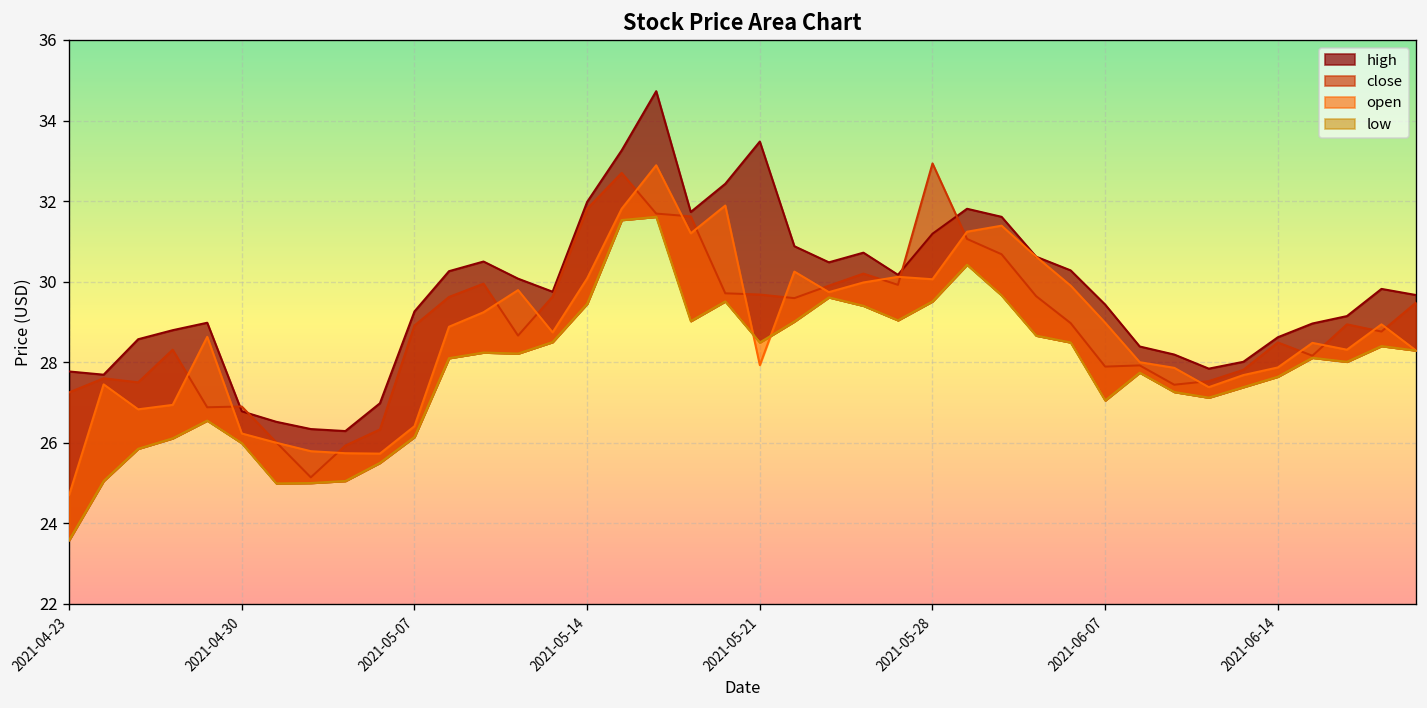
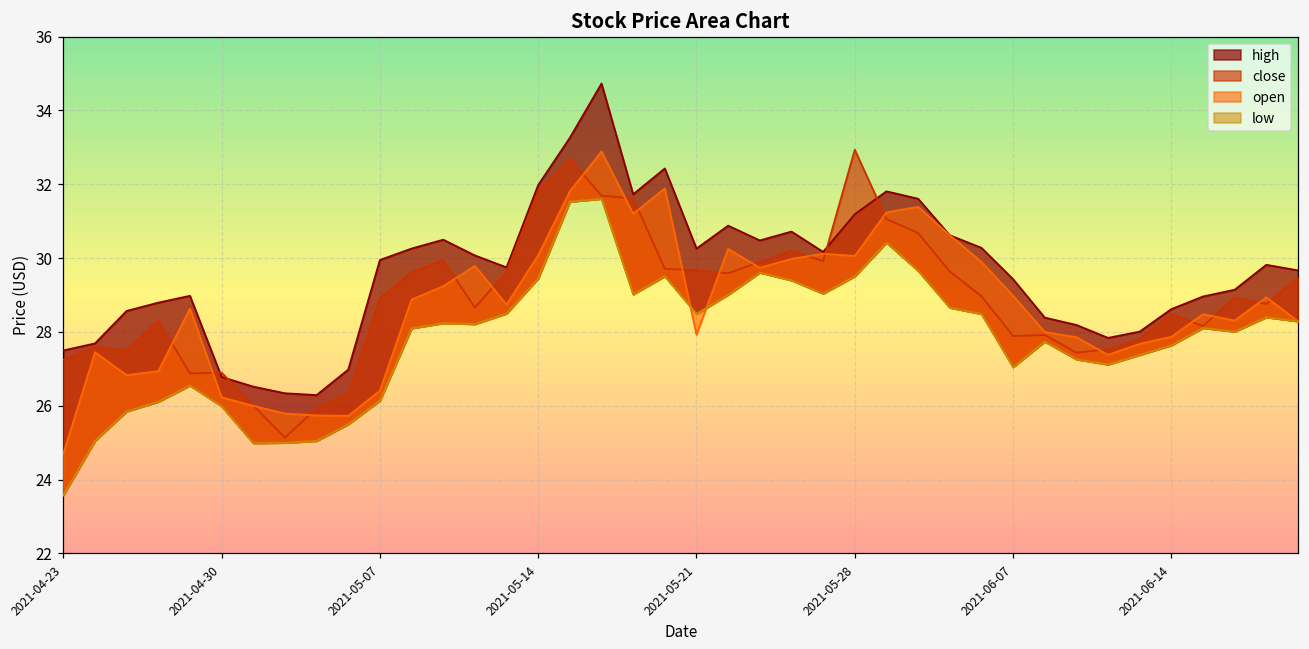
  {
    "high": {
-     "2021-04-23": 27.8,
+     "2021-04-23": 27.5,
      "2021-04-30": 26.8,
-     "2021-05-07": 29.3,
+     "2021-05-07": 30.0,
      "2021-05-14": 32.0,
-     "2021-05-21": 33.5,
+     "2021-05-21": 30.3,
      "2021-05-28": 31.2,
      "2021-06-07": 29.4,
      "2021-06-14": 28.6
    },
    "close": {
      "2021-04-23": 27.3,
      "2021-04-30": 26.9,
      "2021-05-07": 28.9,
      "2021-05-14": 31.8,
      "2021-05-21": 29.7,
      "2021-05-28": 32.9,
      "2021-06-07": 27.9,
      "2021-06-14": 28.5
    },
    "low": {
      "2021-04-23": 23.6,
      "2021-04-30": 26.0,
      "2021-05-07": 26.1,
      "2021-05-14": 29.5,
      "2021-05-28": 29.5,
      "2021-06-07": 27.0,
      "2021-06-14": 27.6
    }
  }
